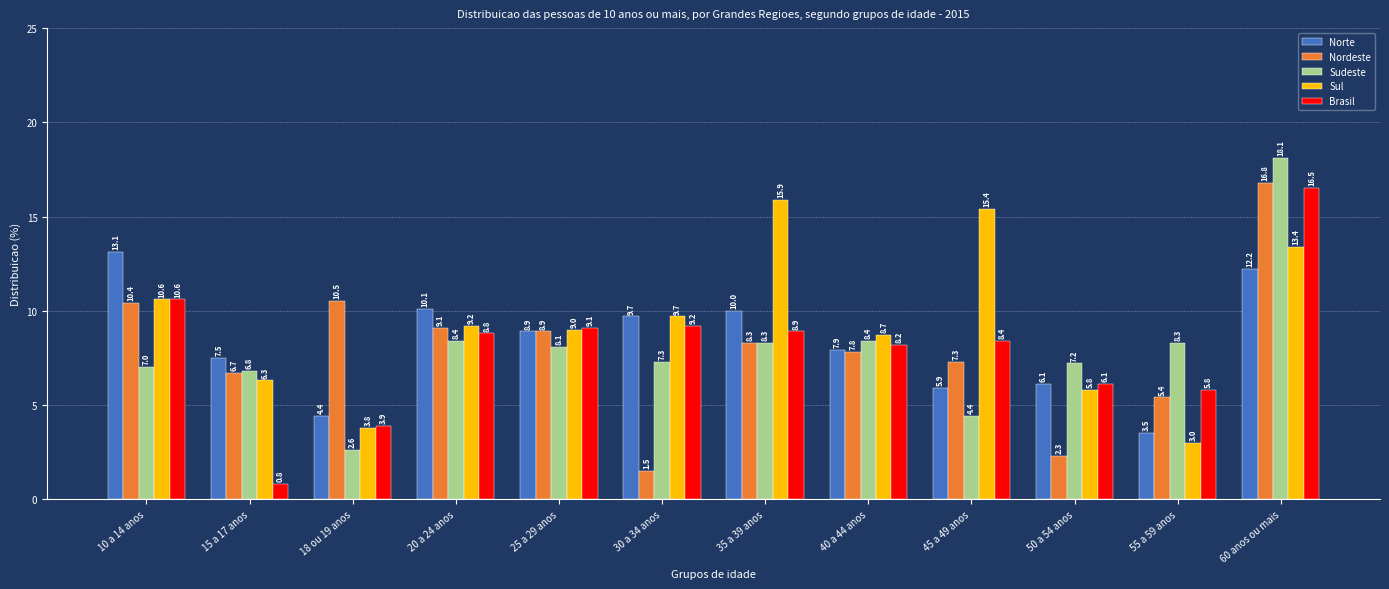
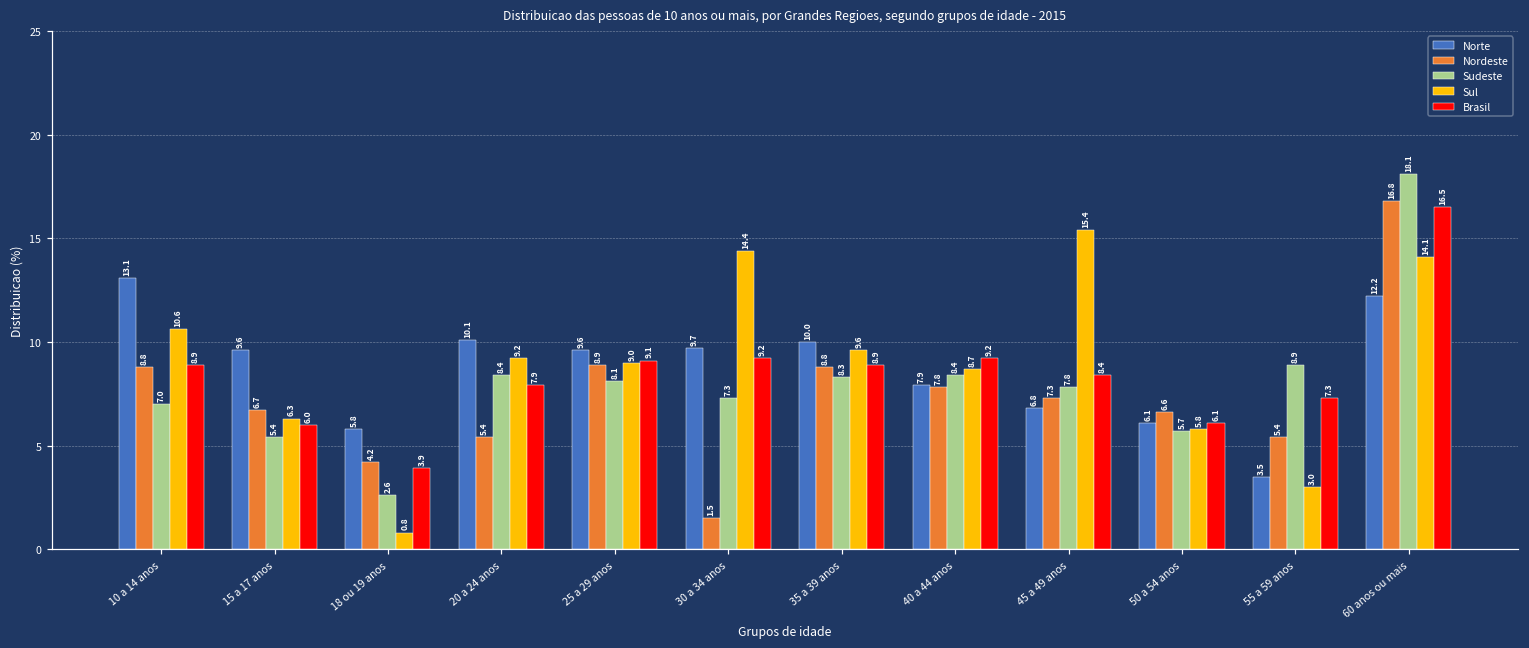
  {
    "Norte": {
      "10 a 14 anos": 13.1,
-     "15 a 17 anos": 7.5,
-     "18 ou 19 anos": 4.4,
+     "15 a 17 anos": 9.6,
+     "18 ou 19 anos": 5.8,
      "20 a 24 anos": 10.1,
-     "25 a 29 anos": 8.9,
+     "25 a 29 anos": 9.6,
      "30 a 34 anos": 9.7,
      "35 a 39 anos": 10.0,
      "40 a 44 anos": 7.9,
-     "45 a 49 anos": 5.9,
+     "45 a 49 anos": 6.8,
      "50 a 54 anos": 6.1,
      "55 a 59 anos": 3.5,
      "60 anos ou mais": 12.2
    },
    "Nordeste": {
-     "10 a 14 anos": 10.4,
+     "10 a 14 anos": 8.8,
      "15 a 17 anos": 6.7,
-     "18 ou 19 anos": 10.5,
-     "20 a 24 anos": 9.1,
+     "18 ou 19 anos": 4.2,
+     "20 a 24 anos": 5.4,
      "25 a 29 anos": 8.9,
      "30 a 34 anos": 1.5,
-     "35 a 39 anos": 8.3,
+     "35 a 39 anos": 8.8,
      "40 a 44 anos": 7.8,
      "45 a 49 anos": 7.3,
-     "50 a 54 anos": 2.3,
+     "50 a 54 anos": 6.6,
      "55 a 59 anos": 5.4,
      "60 anos ou mais": 16.8
    },
    "Sudeste": {
      "10 a 14 anos": 7.0,
-     "15 a 17 anos": 6.8,
+     "15 a 17 anos": 5.4,
      "18 ou 19 anos": 2.6,
      "20 a 24 anos": 8.4,
      "25 a 29 anos": 8.1,
      "30 a 34 anos": 7.3,
      "35 a 39 anos": 8.3,
      "40 a 44 anos": 8.4,
-     "45 a 49 anos": 4.4,
-     "50 a 54 anos": 7.2,
-     "55 a 59 anos": 8.3,
+     "45 a 49 anos": 7.8,
+     "50 a 54 anos": 5.7,
+     "55 a 59 anos": 8.9,
      "60 anos ou mais": 18.1
    },
    "Sul": {
      "10 a 14 anos": 10.6,
      "15 a 17 anos": 6.3,
-     "18 ou 19 anos": 3.8,
+     "18 ou 19 anos": 0.8,
      "20 a 24 anos": 9.2,
      "25 a 29 anos": 9.0,
-     "30 a 34 anos": 9.7,
-     "35 a 39 anos": 15.9,
+     "30 a 34 anos": 14.4,
+     "35 a 39 anos": 9.6,
      "40 a 44 anos": 8.7,
      "45 a 49 anos": 15.4,
      "50 a 54 anos": 5.8,
      "55 a 59 anos": 3.0,
-     "60 anos ou mais": 13.4
+     "60 anos ou mais": 14.1
    },
    "Brasil": {
-     "10 a 14 anos": 10.6,
-     "15 a 17 anos": 0.8,
+     "10 a 14 anos": 8.9,
+     "15 a 17 anos": 6.0,
      "18 ou 19 anos": 3.9,
-     "20 a 24 anos": 8.8,
+     "20 a 24 anos": 7.9,
      "25 a 29 anos": 9.1,
      "30 a 34 anos": 9.2,
      "35 a 39 anos": 8.9,
-     "40 a 44 anos": 8.2,
+     "40 a 44 anos": 9.2,
      "45 a 49 anos": 8.4,
      "50 a 54 anos": 6.1,
-     "55 a 59 anos": 5.8,
+     "55 a 59 anos": 7.3,
      "60 anos ou mais": 16.5
    }
  }
